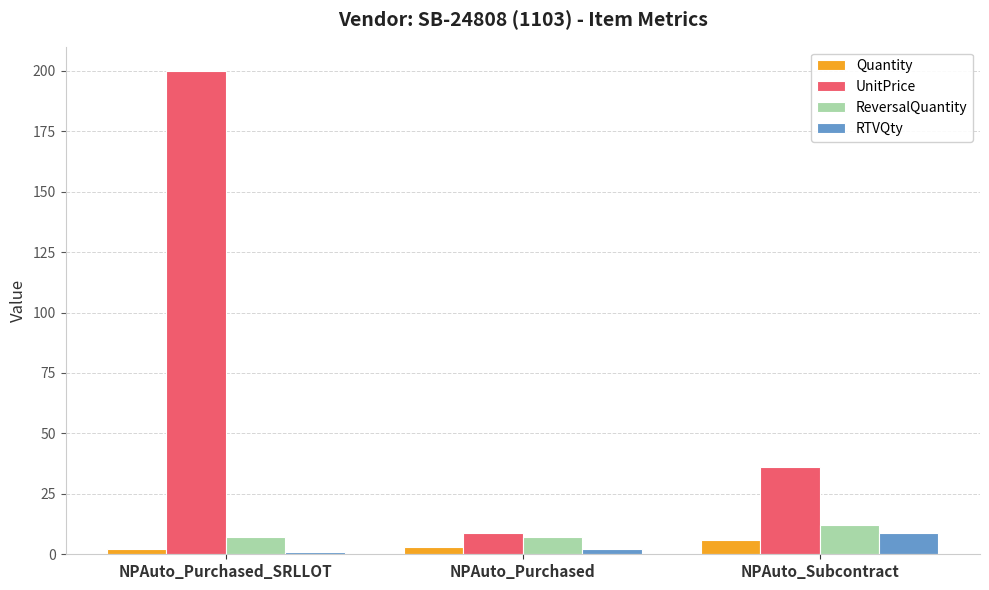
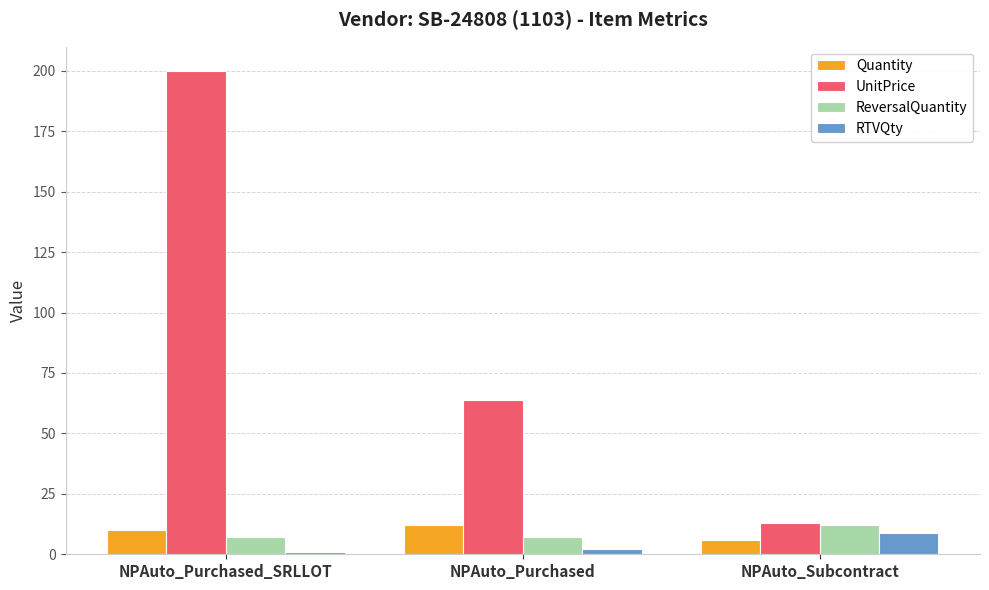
  {
    "Quantity": {
-     "NPAuto_Purchased_SRLLOT": 2,
-     "NPAuto_Purchased": 3,
+     "NPAuto_Purchased_SRLLOT": 10,
+     "NPAuto_Purchased": 12,
      "NPAuto_Subcontract": 6
    },
    "UnitPrice": {
      "NPAuto_Purchased_SRLLOT": 200,
-     "NPAuto_Purchased": 9,
-     "NPAuto_Subcontract": 36
+     "NPAuto_Purchased": 64,
+     "NPAuto_Subcontract": 13
    },
    "ReversalQuantity": {
      "NPAuto_Purchased_SRLLOT": 7,
      "NPAuto_Purchased": 7,
      "NPAuto_Subcontract": 12
    },
    "RTVQty": {
      "NPAuto_Purchased": 2,
      "NPAuto_Subcontract": 9
    }
  }
